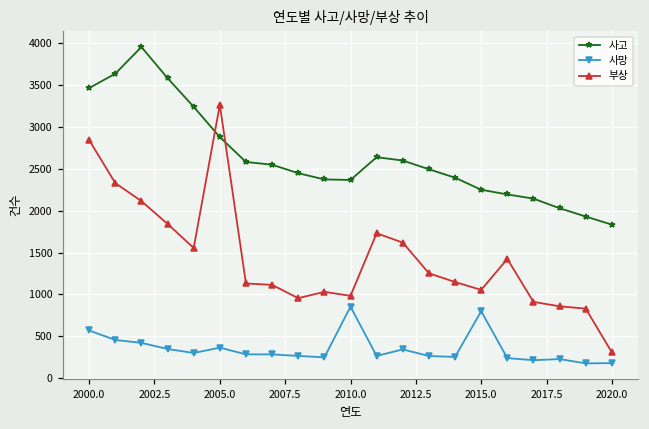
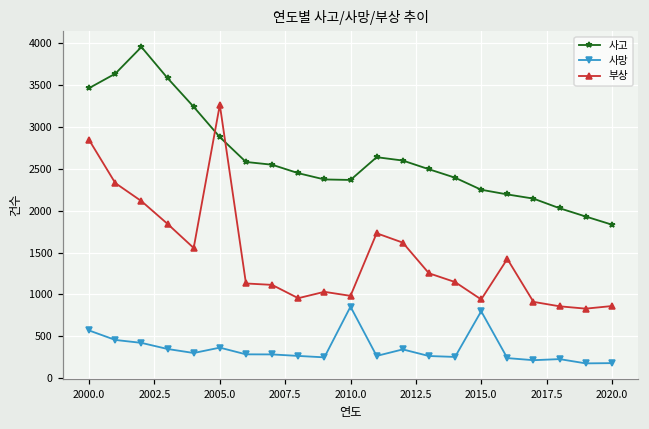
  {
    "사고": {
      "2000.0": 3500,
      "2005.0": 2900,
      "2010.0": 2400,
      "2015.0": 2300,
      "2020.0": 1800
    },
    "사망": {
      "2000.0": 600,
      "2005.0": 400,
      "2010.0": 900,
      "2015.0": 800,
      "2020.0": 200
    },
    "부상": {
      "2000.0": 2800,
      "2005.0": 3300,
      "2010.0": 1000,
-     "2015.0": 1100,
-     "2020.0": 300
+     "2015.0": 900,
+     "2020.0": 900
    }
  }
